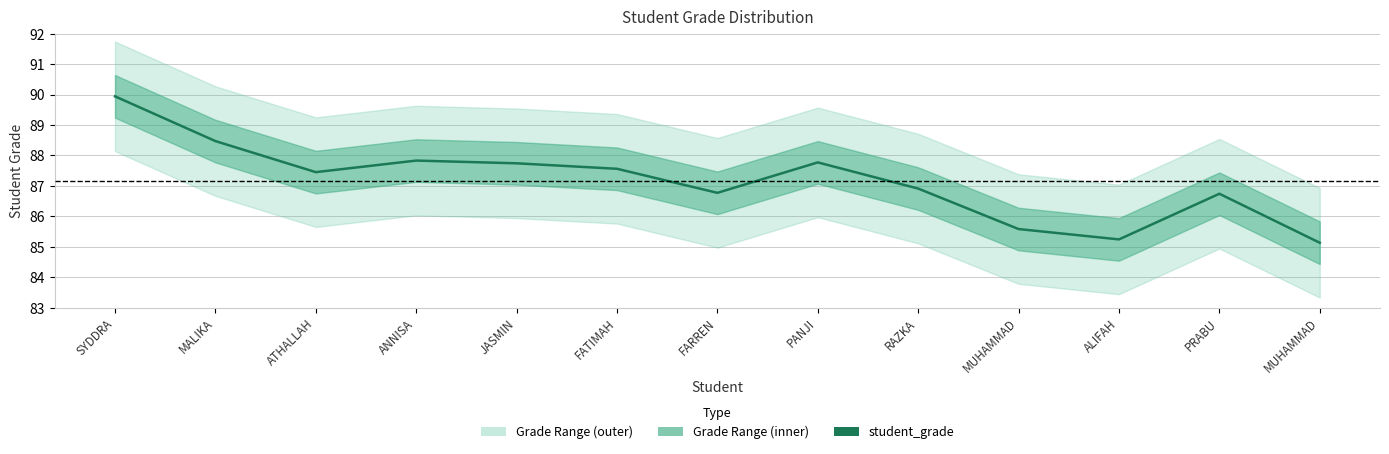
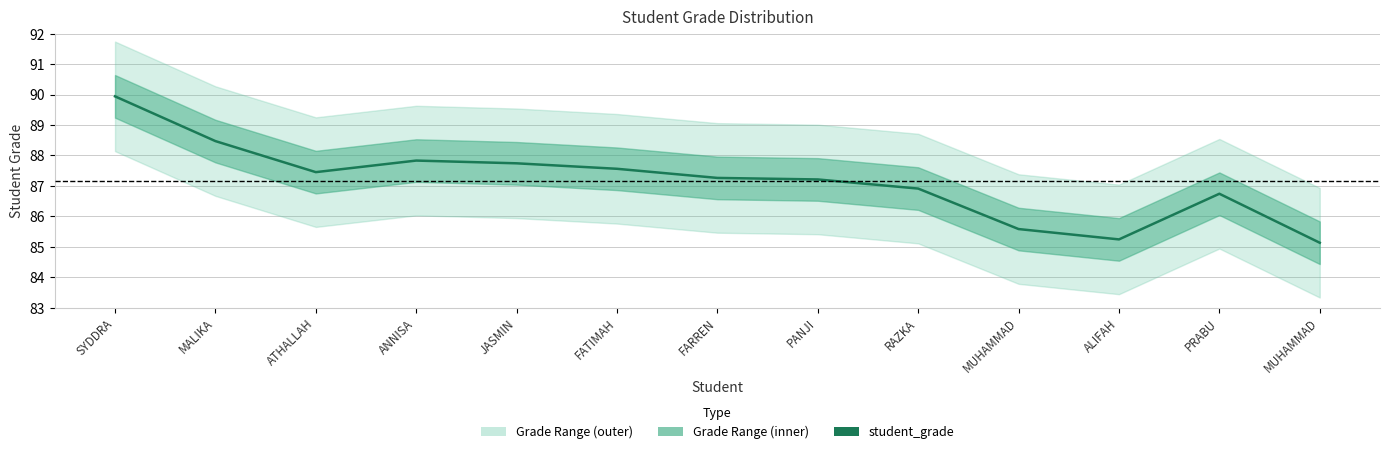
  {
    "student_grade": {
      "SYDDRA": 89.9,
      "MALIKA": 88.5,
      "ATHALLAH": 87.5,
      "ANNISA": 87.8,
      "JASMIN": 87.7,
      "FATIMAH": 87.6,
-     "FARREN": 86.8,
-     "PANJI": 87.8,
+     "FARREN": 87.3,
+     "PANJI": 87.2,
      "RAZKA": 86.9,
      "ALIFAH": 85.2,
      "PRABU": 86.7
    }
  }
